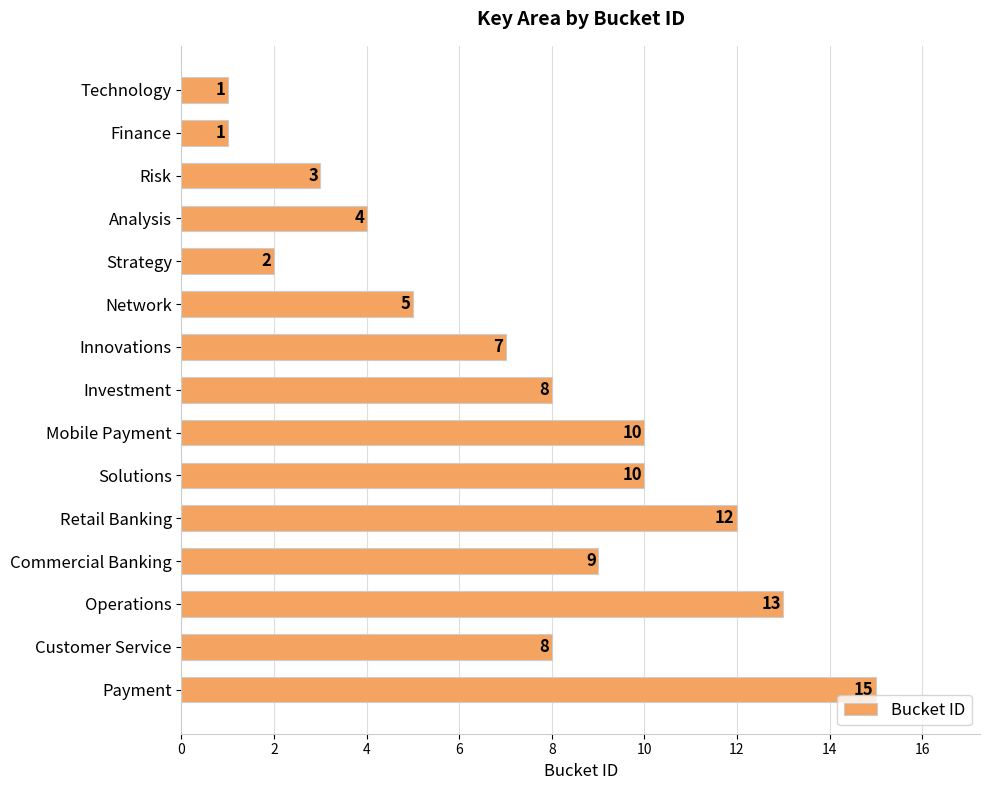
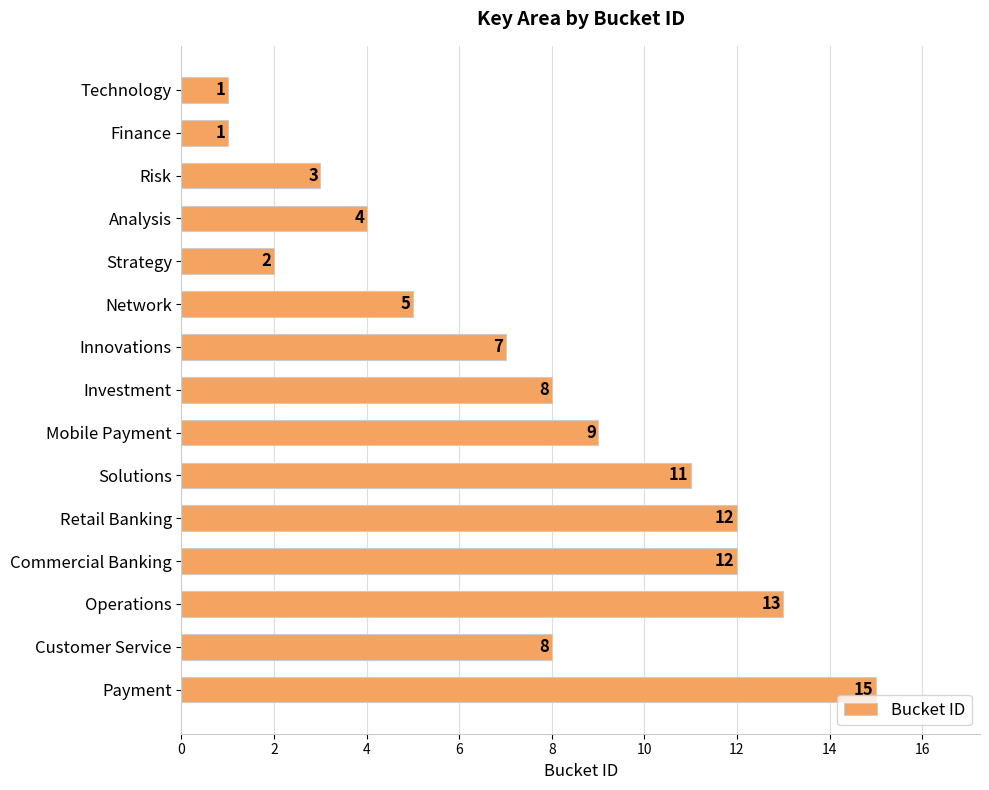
  {
    "Technology": 1,
    "Finance": 1,
    "Risk": 3,
    "Analysis": 4,
    "Strategy": 2,
    "Network": 5,
    "Innovations": 7,
    "Investment": 8,
-   "Mobile Payment": 10,
-   "Solutions": 10,
+   "Mobile Payment": 9,
+   "Solutions": 11,
    "Retail Banking": 12,
-   "Commercial Banking": 9,
+   "Commercial Banking": 12,
    "Operations": 13,
    "Customer Service": 8
  }
